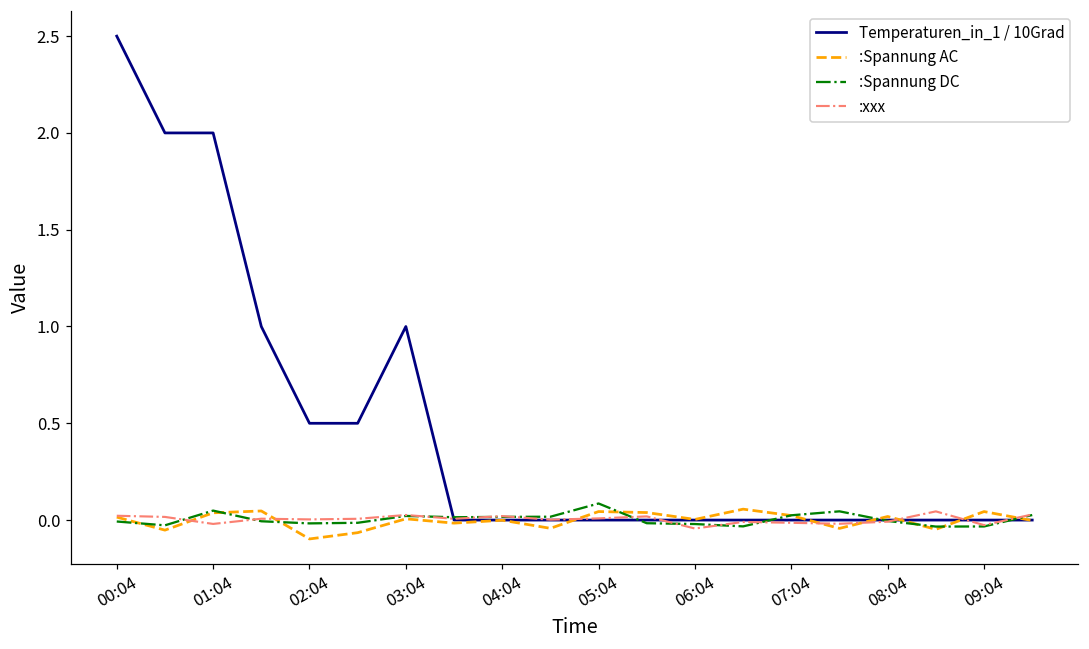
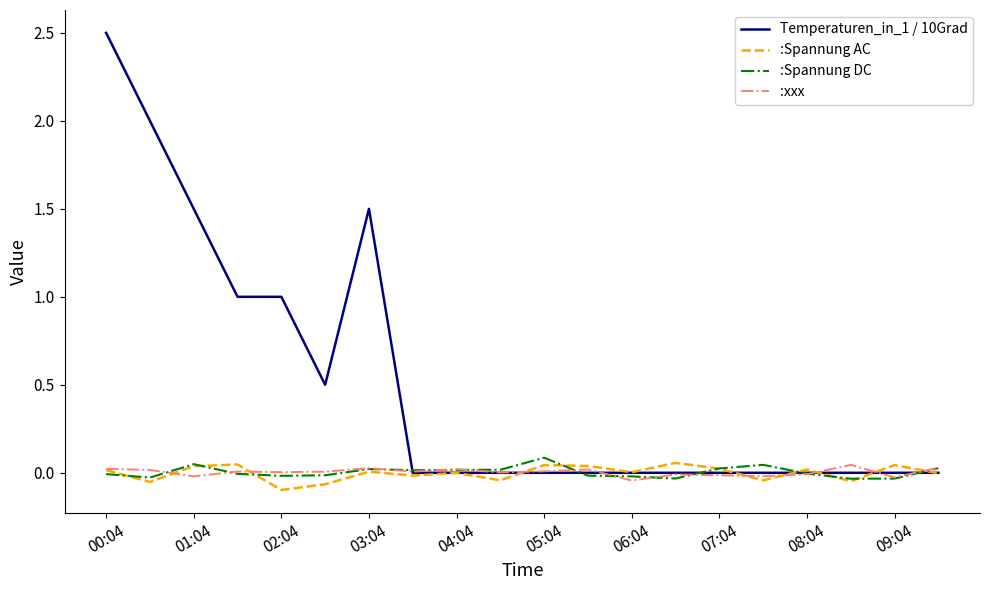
  {
    "Temperaturen_in_1 / 10Grad": {
      "00:04": 2.50,
-     "01:04": 2.00,
-     "02:04": 0.50,
-     "03:04": 1.00,
+     "01:04": 1.50,
+     "02:04": 1.00,
+     "03:04": 1.50,
      "09:04": 0.00
    },
    ":Spannung AC": {
      "02:04": -0.10,
      "03:04": 0.01,
      "05:04": 0.04,
      "08:04": 0.02,
      "09:04": 0.04
    },
    ":Spannung DC": {
      "00:04": -0.01,
      "02:04": -0.02,
      "05:04": 0.09,
      "06:04": -0.02
    },
    ":xxx": {
      "01:04": -0.02,
      "02:04": 0.00,
      "06:04": -0.04
    }
  }
